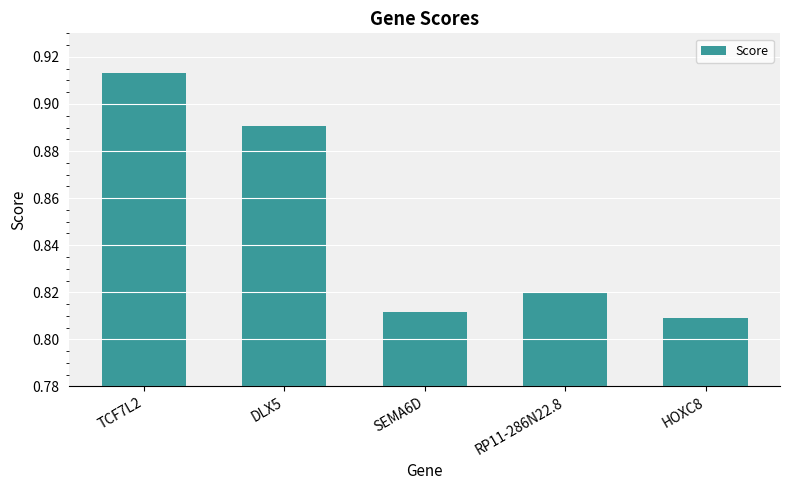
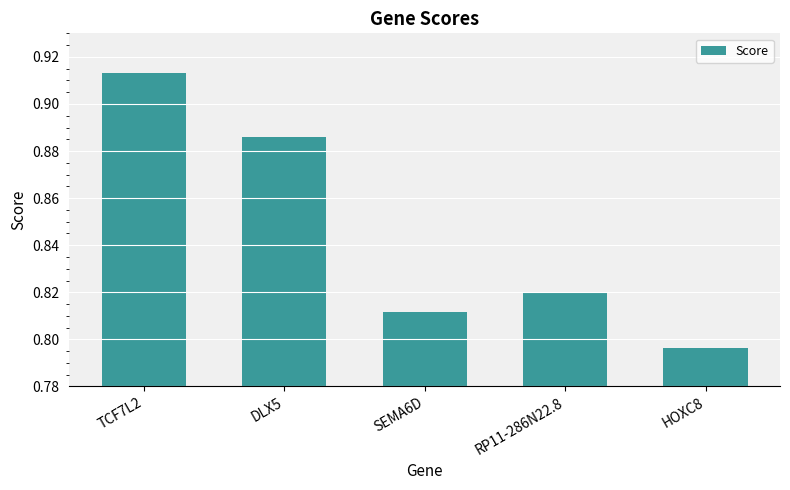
  {
    "TCF7L2": 0.913,
-   "DLX5": 0.891,
+   "DLX5": 0.886,
    "SEMA6D": 0.812,
    "RP11-286N22.8": 0.820,
-   "HOXC8": 0.809
+   "HOXC8": 0.796
  }
